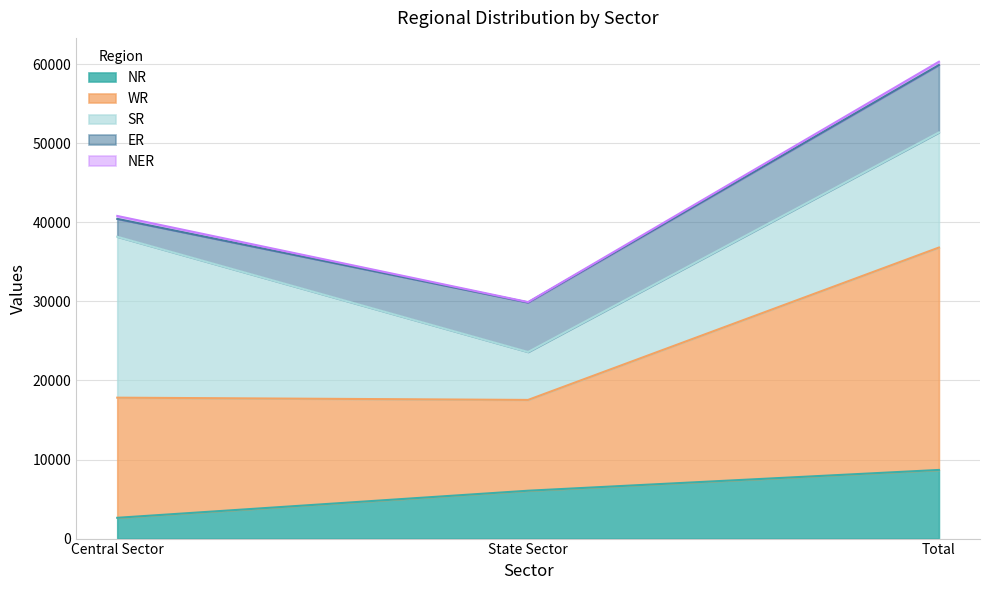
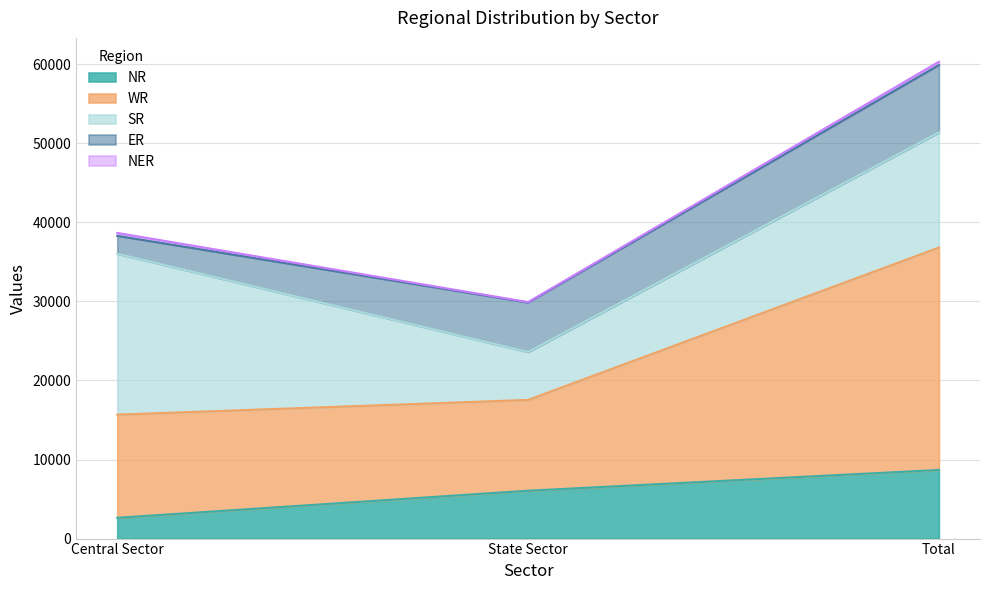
  {
    "WR": {
-     "Central Sector": 15000,
+     "Central Sector": 13000,
      "State Sector": 11000,
      "Total": 28000
    },
    "SR": {
      "Central Sector": 20000,
      "State Sector": 6000,
      "Total": 15000
    },
    "NER": {
      "Central Sector": 0,
      "Total": 0
    }
  }
